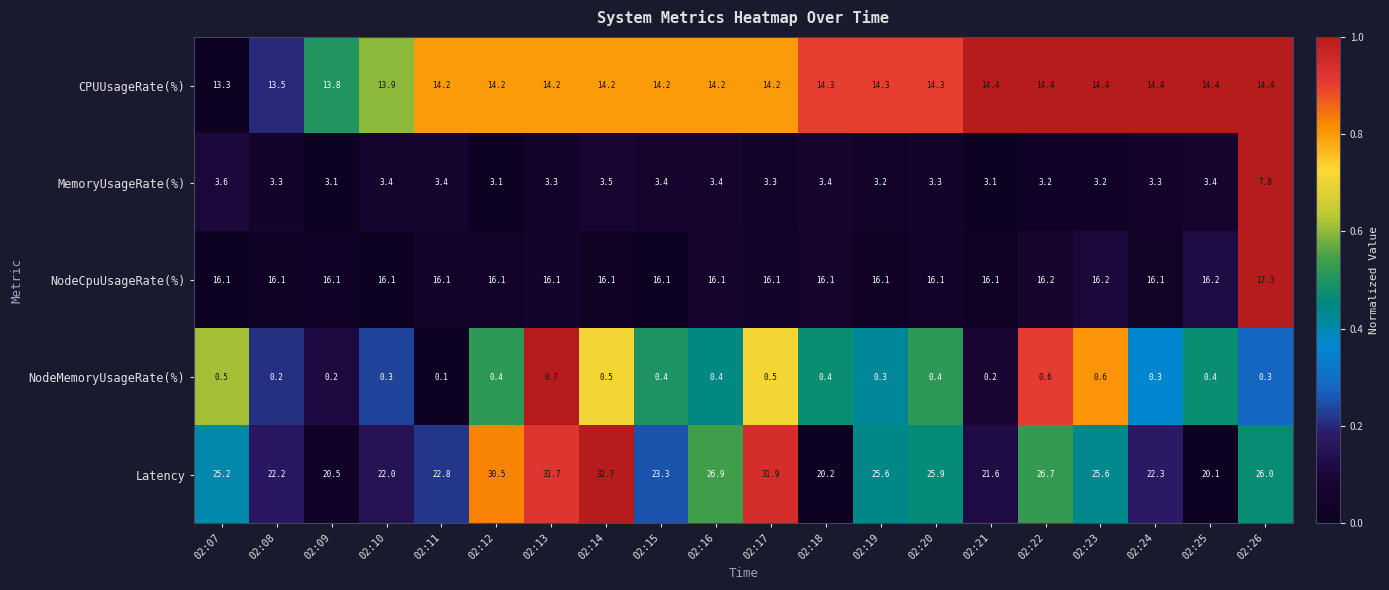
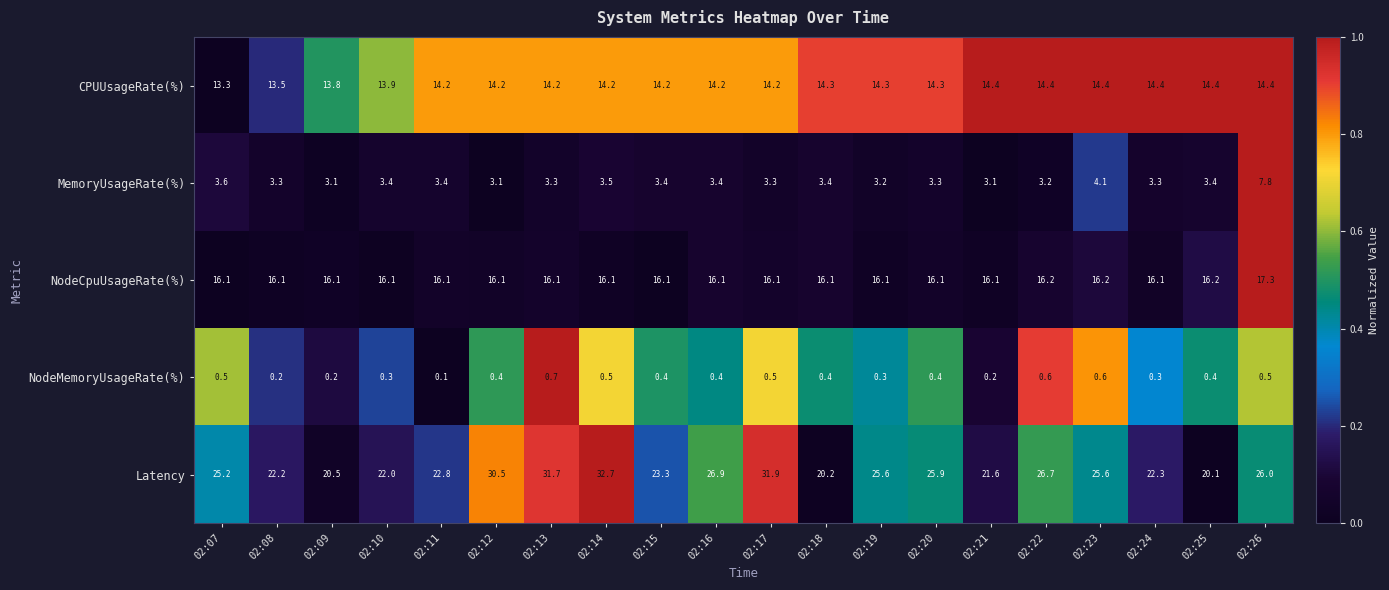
  {
    "CPUUsageRate(%)": {
      "02:07": 13.3,
      "02:08": 13.5,
      "02:09": 13.8,
      "02:10": 13.9,
      "02:11": 14.2,
      "02:12": 14.2,
      "02:13": 14.2,
      "02:14": 14.2,
      "02:15": 14.2,
      "02:16": 14.2,
      "02:17": 14.2,
      "02:18": 14.3,
      "02:19": 14.3,
      "02:20": 14.3,
      "02:21": 14.4,
      "02:22": 14.4,
      "02:23": 14.4,
      "02:24": 14.4,
      "02:25": 14.4,
      "02:26": 14.4
    },
    "MemoryUsageRate(%)": {
      "02:07": 3.6,
      "02:08": 3.3,
      "02:09": 3.1,
      "02:10": 3.4,
      "02:11": 3.4,
      "02:12": 3.1,
      "02:13": 3.3,
      "02:14": 3.5,
      "02:15": 3.4,
      "02:16": 3.4,
      "02:17": 3.3,
      "02:18": 3.4,
      "02:19": 3.2,
      "02:20": 3.3,
      "02:21": 3.1,
      "02:22": 3.2,
-     "02:23": 3.2,
+     "02:23": 4.1,
      "02:24": 3.3,
      "02:25": 3.4,
      "02:26": 7.8
    },
    "NodeCpuUsageRate(%)": {
      "02:07": 16.1,
      "02:08": 16.1,
      "02:09": 16.1,
      "02:10": 16.1,
      "02:11": 16.1,
      "02:12": 16.1,
      "02:13": 16.1,
      "02:14": 16.1,
      "02:15": 16.1,
      "02:16": 16.1,
      "02:17": 16.1,
      "02:18": 16.1,
      "02:19": 16.1,
      "02:20": 16.1,
      "02:21": 16.1,
      "02:22": 16.2,
      "02:23": 16.2,
      "02:24": 16.1,
      "02:25": 16.2,
      "02:26": 17.3
    },
    "NodeMemoryUsageRate(%)": {
      "02:07": 0.5,
      "02:08": 0.2,
      "02:09": 0.2,
      "02:10": 0.3,
      "02:11": 0.1,
      "02:12": 0.4,
      "02:13": 0.7,
      "02:14": 0.5,
      "02:15": 0.4,
      "02:16": 0.4,
      "02:17": 0.5,
      "02:18": 0.4,
      "02:19": 0.3,
      "02:20": 0.4,
      "02:21": 0.2,
      "02:22": 0.6,
      "02:23": 0.6,
      "02:24": 0.3,
      "02:25": 0.4,
-     "02:26": 0.3
+     "02:26": 0.5
    },
    "Latency": {
      "02:07": 25.2,
      "02:08": 22.2,
      "02:09": 20.5,
      "02:10": 22.0,
      "02:11": 22.8,
      "02:12": 30.5,
      "02:13": 31.7,
      "02:14": 32.7,
      "02:15": 23.3,
      "02:16": 26.9,
      "02:17": 31.9,
      "02:18": 20.2,
      "02:19": 25.6,
      "02:20": 25.9,
      "02:21": 21.6,
      "02:22": 26.7,
      "02:23": 25.6,
      "02:24": 22.3,
      "02:25": 20.1,
      "02:26": 26.0
    }
  }
